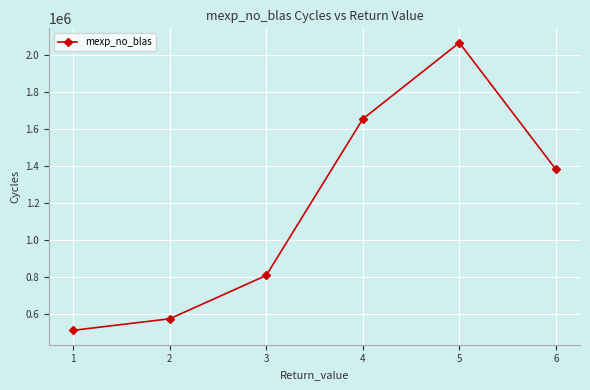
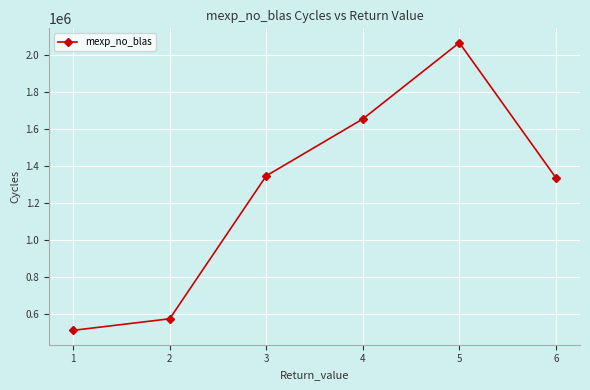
  {
    "1": 510000,
    "2": 580000,
-   "3": 810000,
+   "3": 1350000,
    "4": 1650000,
    "5": 2070000,
-   "6": 1380000
+   "6": 1340000
  }
